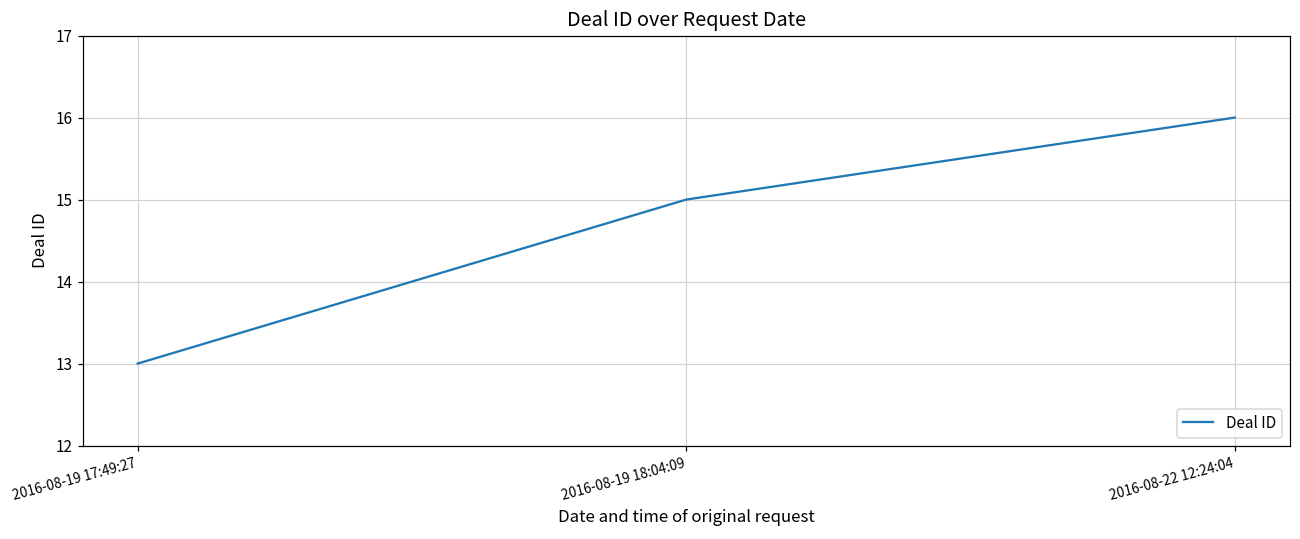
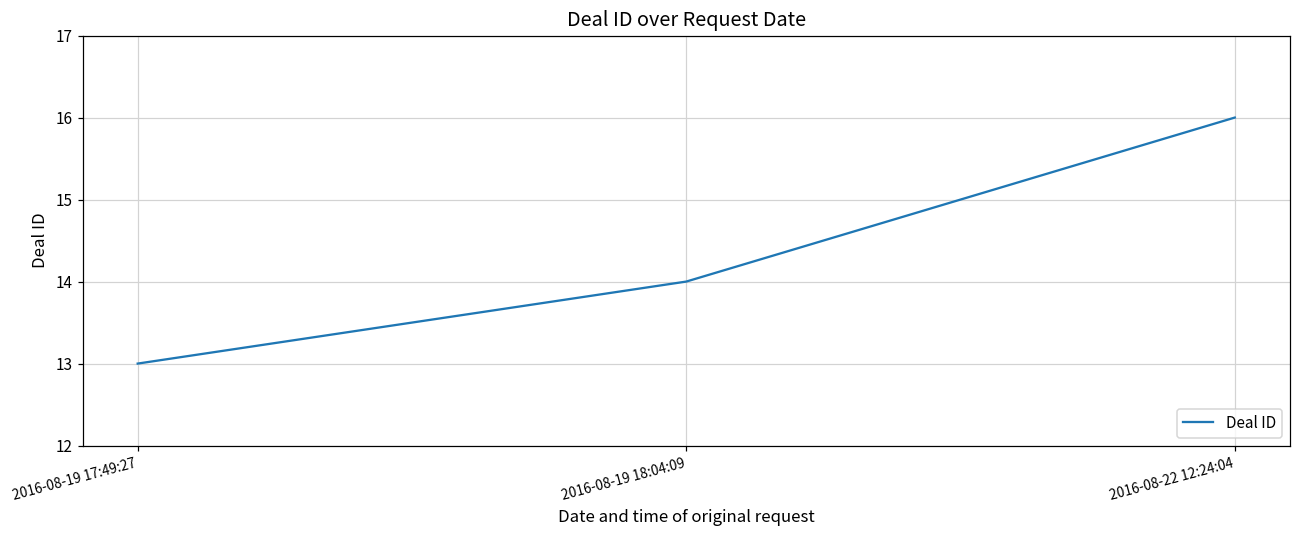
  {
    "2016-08-19 17:49:27": 13,
-   "2016-08-19 18:04:09": 15,
+   "2016-08-19 18:04:09": 14,
    "2016-08-22 12:24:04": 16
  }
